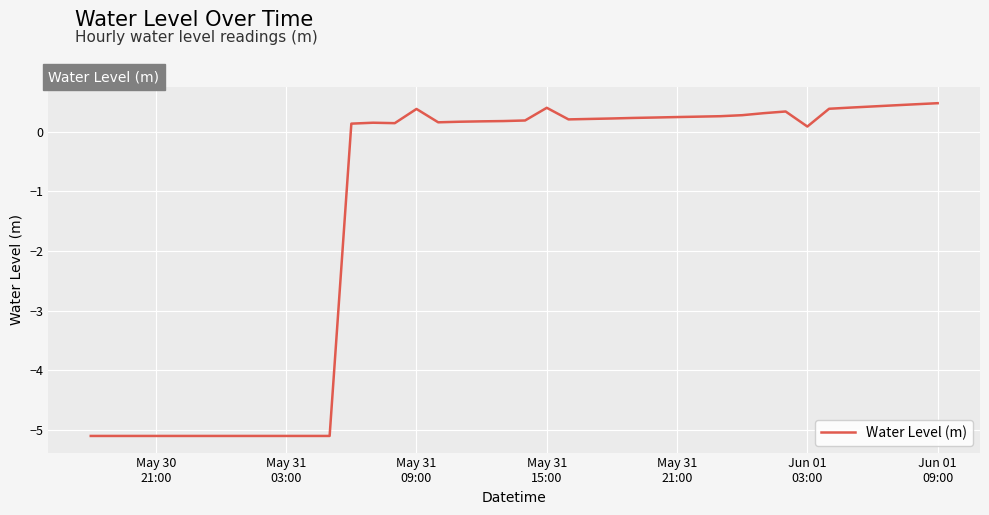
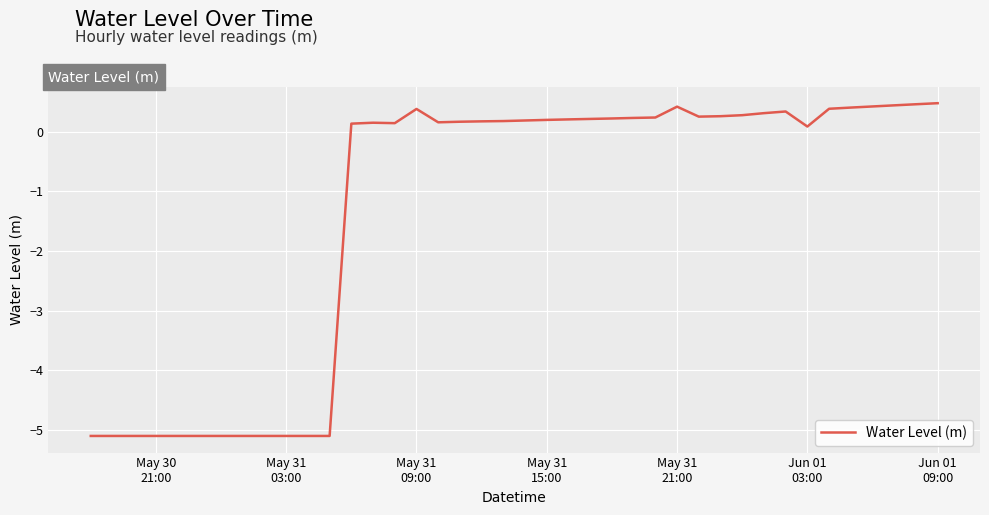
  {
    "May 30 21:00": -5.1,
    "May 31 03:00": -5.1,
    "May 31 09:00": 0.4,
-   "May 31 15:00": 0.4,
-   "May 31 21:00": 0.2,
+   "May 31 15:00": 0.2,
+   "May 31 21:00": 0.4,
    "Jun 01 03:00": 0.1,
    "Jun 01 09:00": 0.5
  }
